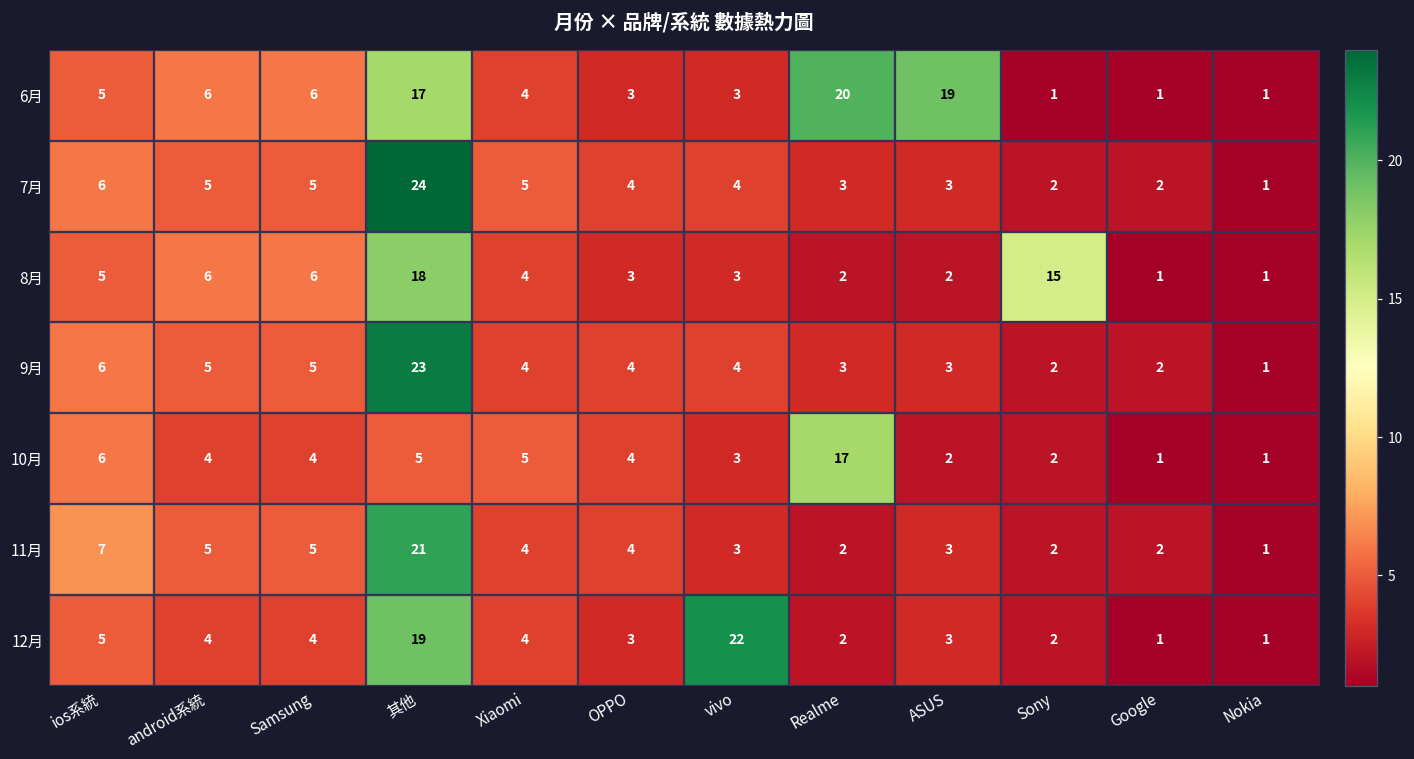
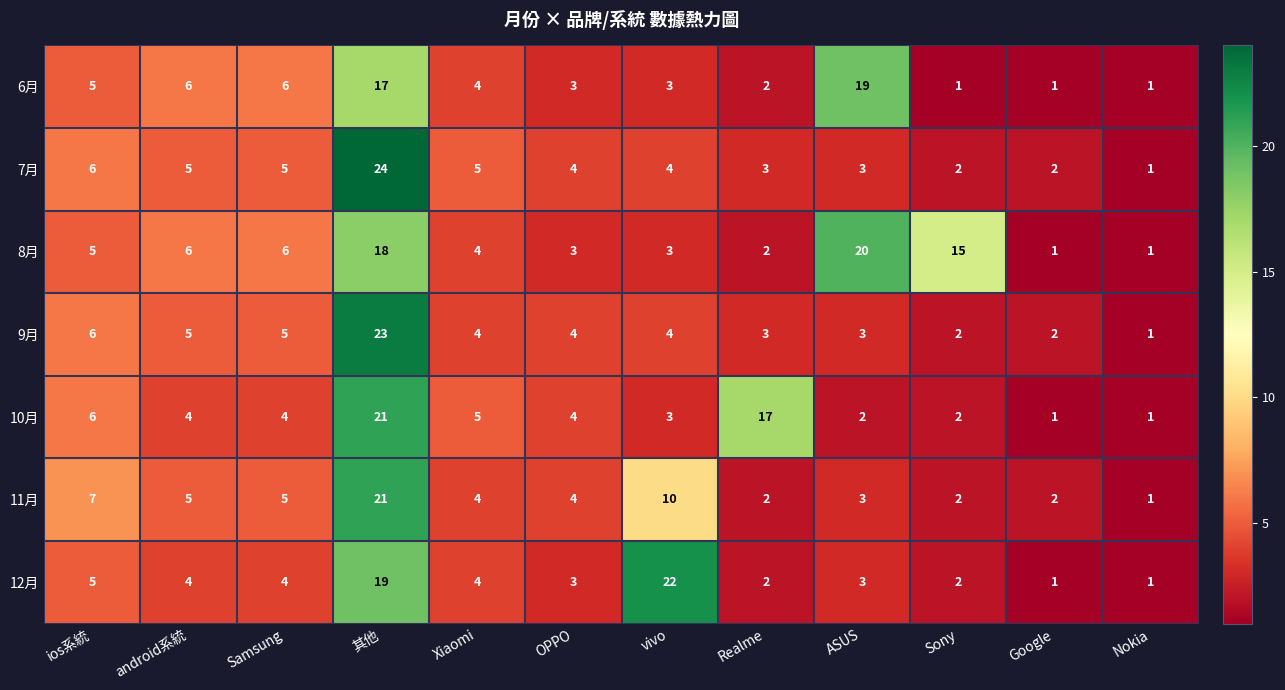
  {
    "6月": {
      "ios系統": 5,
      "android系統": 6,
      "Samsung": 6,
      "其他": 17,
      "Xiaomi": 4,
      "OPPO": 3,
      "vivo": 3,
-     "Realme": 20,
+     "Realme": 2,
      "ASUS": 19,
      "Sony": 1,
      "Google": 1,
      "Nokia": 1
    },
    "7月": {
      "ios系統": 6,
      "android系統": 5,
      "Samsung": 5,
      "其他": 24,
      "Xiaomi": 5,
      "OPPO": 4,
      "vivo": 4,
      "Realme": 3,
      "ASUS": 3,
      "Sony": 2,
      "Google": 2,
      "Nokia": 1
    },
    "8月": {
      "ios系統": 5,
      "android系統": 6,
      "Samsung": 6,
      "其他": 18,
      "Xiaomi": 4,
      "OPPO": 3,
      "vivo": 3,
      "Realme": 2,
-     "ASUS": 2,
+     "ASUS": 20,
      "Sony": 15,
      "Google": 1,
      "Nokia": 1
    },
    "9月": {
      "ios系統": 6,
      "android系統": 5,
      "Samsung": 5,
      "其他": 23,
      "Xiaomi": 4,
      "OPPO": 4,
      "vivo": 4,
      "Realme": 3,
      "ASUS": 3,
      "Sony": 2,
      "Google": 2,
      "Nokia": 1
    },
    "10月": {
      "ios系統": 6,
      "android系統": 4,
      "Samsung": 4,
-     "其他": 5,
+     "其他": 21,
      "Xiaomi": 5,
      "OPPO": 4,
      "vivo": 3,
      "Realme": 17,
      "ASUS": 2,
      "Sony": 2,
      "Google": 1,
      "Nokia": 1
    },
    "11月": {
      "ios系統": 7,
      "android系統": 5,
      "Samsung": 5,
      "其他": 21,
      "Xiaomi": 4,
      "OPPO": 4,
-     "vivo": 3,
+     "vivo": 10,
      "Realme": 2,
      "ASUS": 3,
      "Sony": 2,
      "Google": 2,
      "Nokia": 1
    },
    "12月": {
      "ios系統": 5,
      "android系統": 4,
      "Samsung": 4,
      "其他": 19,
      "Xiaomi": 4,
      "OPPO": 3,
      "vivo": 22,
      "Realme": 2,
      "ASUS": 3,
      "Sony": 2,
      "Google": 1,
      "Nokia": 1
    }
  }
